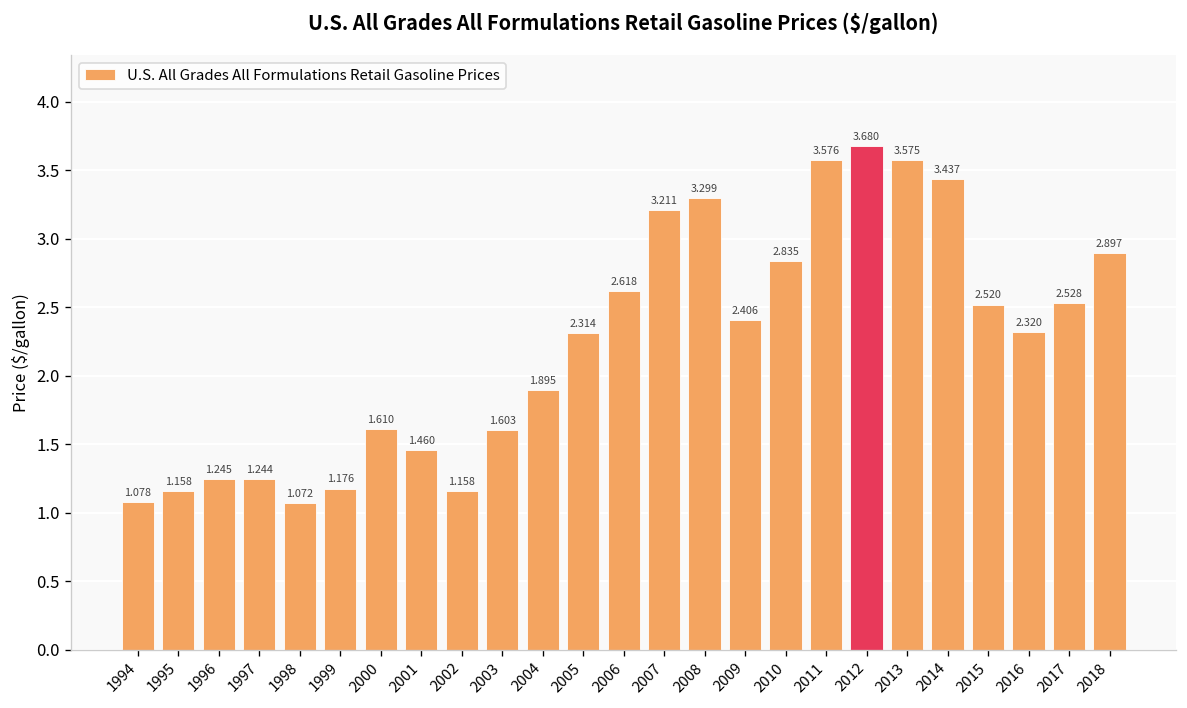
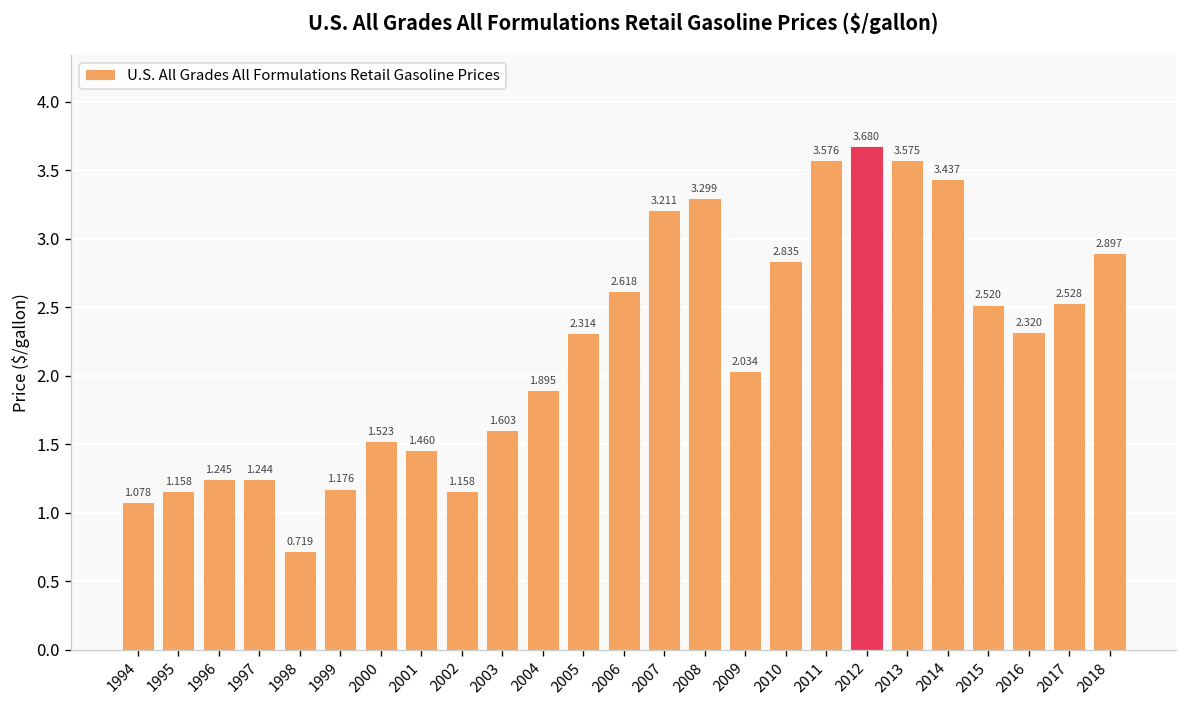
  {
    "1994": 1.078,
    "1995": 1.158,
    "1996": 1.245,
    "1997": 1.244,
-   "1998": 1.072,
+   "1998": 0.719,
    "1999": 1.176,
-   "2000": 1.610,
+   "2000": 1.523,
    "2001": 1.460,
    "2002": 1.158,
    "2003": 1.603,
    "2004": 1.895,
    "2005": 2.314,
    "2006": 2.618,
    "2007": 3.211,
    "2008": 3.299,
-   "2009": 2.406,
+   "2009": 2.034,
    "2010": 2.835,
    "2011": 3.576,
    "2012": 3.680,
    "2013": 3.575,
    "2014": 3.437,
    "2015": 2.520,
    "2016": 2.320,
    "2017": 2.528,
    "2018": 2.897
  }
